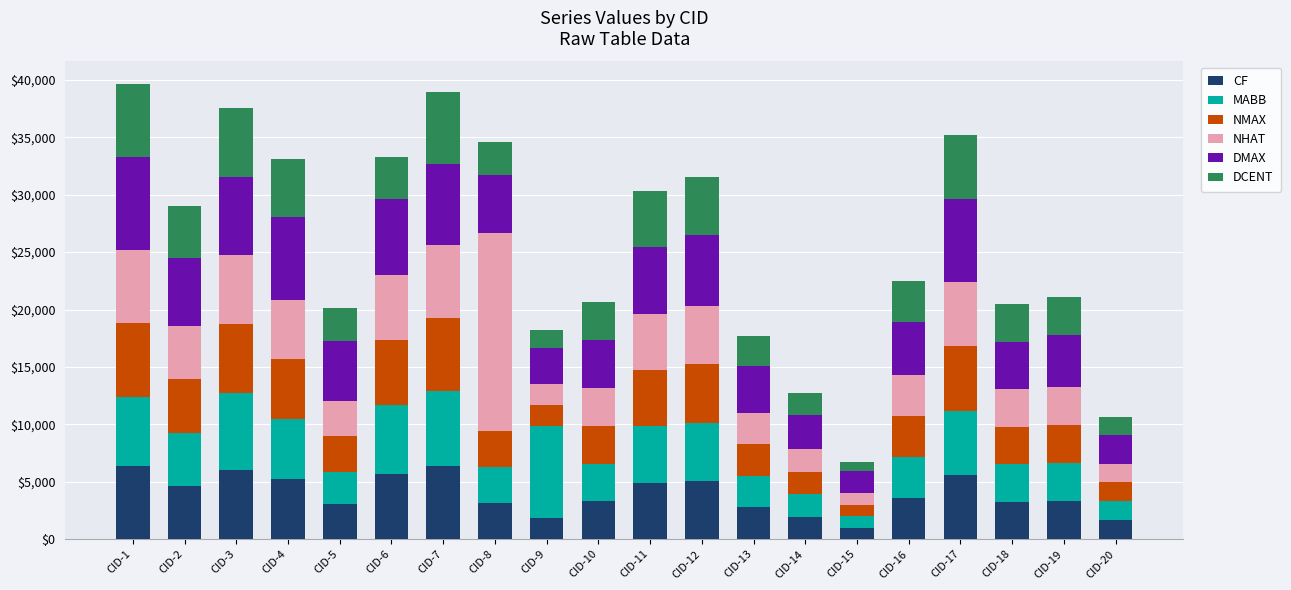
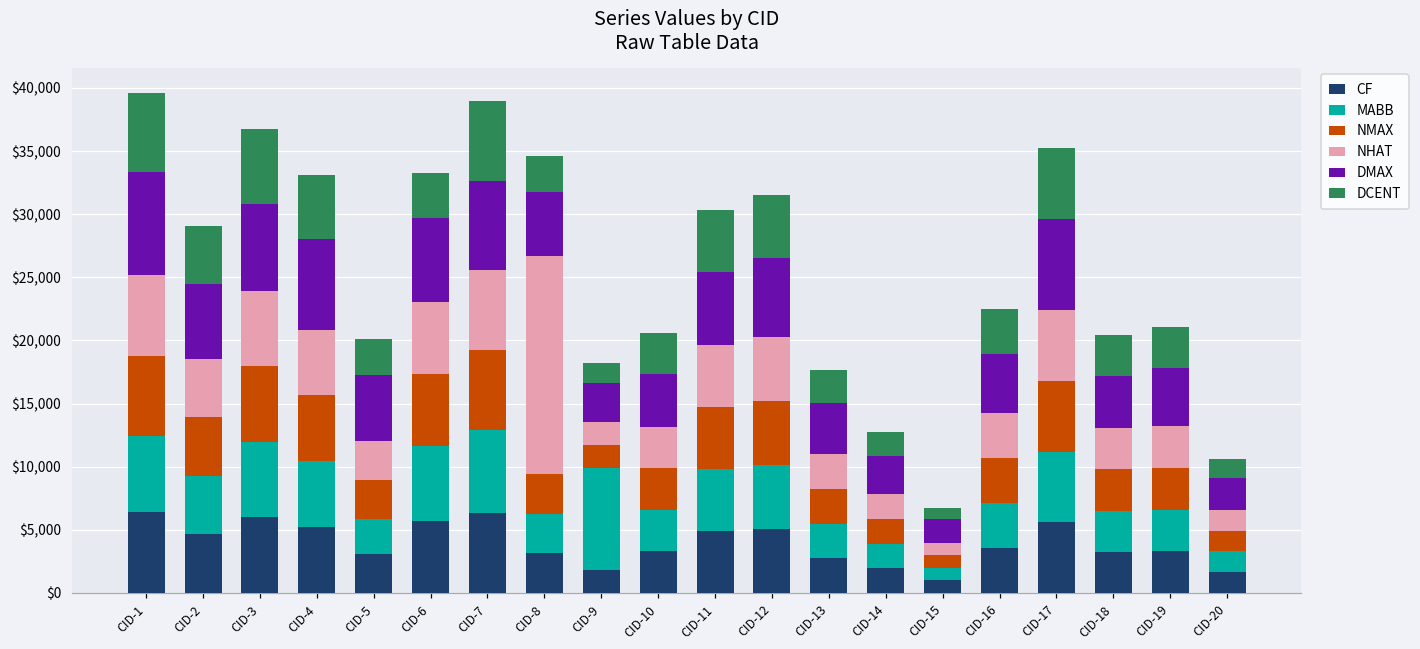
  {
    "CF": {
      "CID-1": "$6,400",
      "CID-2": "$4,600",
      "CID-3": "$6,000",
      "CID-4": "$5,200",
      "CID-5": "$3,100",
      "CID-6": "$5,700",
      "CID-7": "$6,400",
      "CID-8": "$3,100",
      "CID-9": "$1,800",
      "CID-10": "$3,300",
      "CID-11": "$4,900",
      "CID-12": "$5,100",
      "CID-13": "$2,800",
      "CID-14": "$2,000",
      "CID-15": "$1,000",
      "CID-16": "$3,600",
      "CID-17": "$5,600",
      "CID-18": "$3,300",
      "CID-19": "$3,300",
      "CID-20": "$1,600"
    },
    "MABB": {
      "CID-1": "$6,000",
      "CID-2": "$4,600",
-     "CID-3": "$6,800",
+     "CID-3": "$6,000",
      "CID-4": "$5,200",
      "CID-5": "$2,800",
      "CID-6": "$6,000",
      "CID-7": "$6,500",
      "CID-8": "$3,100",
      "CID-9": "$8,100",
      "CID-10": "$3,300",
      "CID-11": "$4,900",
      "CID-12": "$5,100",
      "CID-13": "$2,700",
      "CID-14": "$2,000",
      "CID-15": "$1,000",
      "CID-16": "$3,600",
      "CID-17": "$5,600",
      "CID-18": "$3,300",
      "CID-19": "$3,300",
      "CID-20": "$1,600"
    },
    "NMAX": {
      "CID-1": "$6,400",
      "CID-2": "$4,600",
      "CID-3": "$6,000",
      "CID-4": "$5,200",
      "CID-5": "$3,100",
      "CID-6": "$5,700",
      "CID-7": "$6,400",
      "CID-8": "$3,100",
      "CID-9": "$1,800",
      "CID-10": "$3,300",
      "CID-11": "$4,900",
      "CID-12": "$5,100",
      "CID-13": "$2,700",
      "CID-14": "$2,000",
      "CID-15": "$1,000",
      "CID-16": "$3,600",
      "CID-17": "$5,600",
      "CID-18": "$3,300",
      "CID-19": "$3,300",
      "CID-20": "$1,600"
    },
    "NHAT": {
      "CID-1": "$6,400",
      "CID-2": "$4,600",
      "CID-3": "$6,000",
      "CID-4": "$5,200",
      "CID-5": "$3,100",
      "CID-6": "$5,700",
      "CID-7": "$6,400",
      "CID-8": "$17,200",
      "CID-9": "$1,800",
      "CID-10": "$3,300",
      "CID-11": "$4,900",
      "CID-12": "$5,100",
      "CID-13": "$2,800",
      "CID-14": "$2,000",
      "CID-15": "$1,000",
      "CID-16": "$3,600",
      "CID-17": "$5,600",
      "CID-18": "$3,300",
      "CID-19": "$3,300",
      "CID-20": "$1,600"
    },
    "DMAX": {
      "CID-1": "$8,100",
      "CID-2": "$5,900",
      "CID-3": "$6,900",
      "CID-4": "$7,200",
      "CID-5": "$5,200",
      "CID-6": "$6,700",
      "CID-7": "$7,000",
      "CID-8": "$5,100",
      "CID-9": "$3,100",
      "CID-10": "$4,200",
      "CID-11": "$5,800",
      "CID-12": "$6,200",
      "CID-13": "$4,100",
      "CID-14": "$3,000",
      "CID-15": "$1,900",
      "CID-16": "$4,700",
      "CID-17": "$7,200",
      "CID-18": "$4,100",
      "CID-19": "$4,600",
      "CID-20": "$2,500"
    },
    "DCENT": {
      "CID-1": "$6,300",
      "CID-2": "$4,600",
      "CID-3": "$6,000",
      "CID-4": "$5,100",
      "CID-5": "$2,900",
      "CID-6": "$3,600",
      "CID-7": "$6,300",
      "CID-8": "$2,900",
      "CID-9": "$1,600",
      "CID-10": "$3,300",
      "CID-11": "$4,900",
      "CID-12": "$5,100",
      "CID-13": "$2,600",
      "CID-14": "$1,900",
      "CID-15": "$800",
      "CID-16": "$3,500",
      "CID-17": "$5,600",
      "CID-18": "$3,300",
      "CID-19": "$3,300",
      "CID-20": "$1,500"
    }
  }
